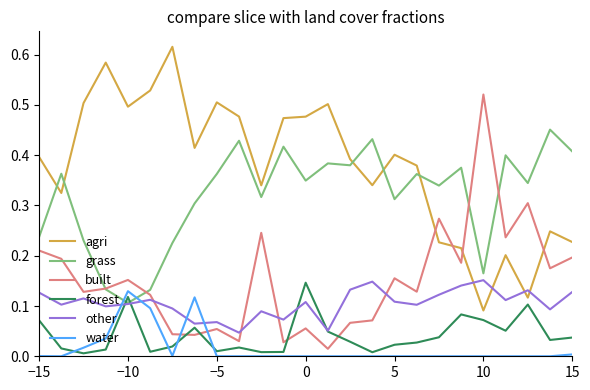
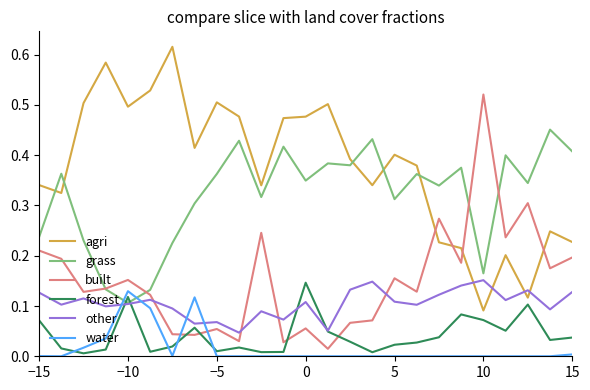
  {
    "agri": {
-     "−15": 0.40,
+     "−15": 0.34,
      "−10": 0.50,
      "−5": 0.51,
      "0": 0.48,
      "5": 0.40,
      "10": 0.09,
      "15": 0.23
    },
    "grass": {
      "−15": 0.24,
      "−5": 0.36,
      "0": 0.35,
      "5": 0.31,
      "10": 0.16,
      "15": 0.41
    },
    "built": {
      "−15": 0.21,
      "−10": 0.15,
      "−5": 0.05,
      "0": 0.06,
      "5": 0.16,
      "10": 0.52,
      "15": 0.20
    },
    "forest": {
      "−15": 0.07,
      "−10": 0.12,
      "−5": 0.01,
      "0": 0.15,
      "5": 0.02,
      "10": 0.07,
      "15": 0.04
    },
    "other": {
      "−15": 0.13,
      "−5": 0.07,
      "0": 0.11,
      "5": 0.11,
      "10": 0.15,
      "15": 0.13
    },
    "water": {
      "−15": 0.00,
      "−10": 0.13,
      "−5": 0.00,
      "0": 0.00,
      "5": 0.00,
      "10": 0.00,
      "15": 0.00
    }
  }
